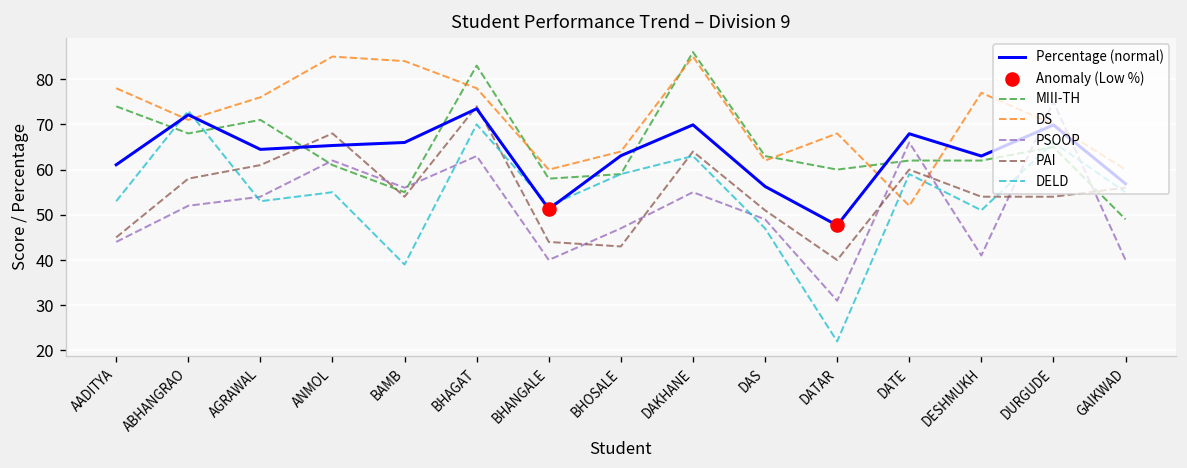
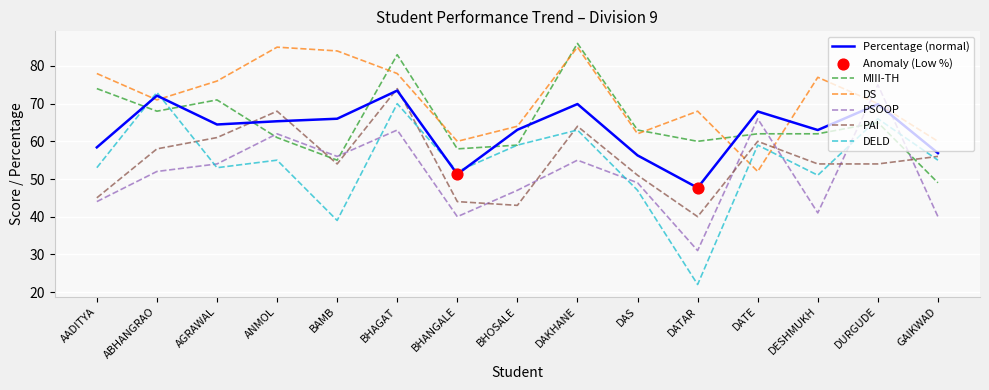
  {
    "Percentage (normal)": {
-     "AADITYA": 61,
+     "AADITYA": 58,
      "ABHANGRAO": 72,
      "AGRAWAL": 64,
      "ANMOL": 65,
      "BAMB": 66,
      "BHOSALE": 63,
      "DAKHANE": 70,
      "DAS": 56,
      "DATE": 68,
      "DESHMUKH": 63,
      "GAIKWAD": 57
    },
    "MIII-TH": {
      "AADITYA": 74,
      "ABHANGRAO": 68,
      "AGRAWAL": 71,
      "ANMOL": 61,
      "BAMB": 55,
      "BHAGAT": 83,
      "BHANGALE": 58,
      "DAKHANE": 86,
      "DAS": 63,
      "DATAR": 60,
      "DATE": 62,
      "DESHMUKH": 62,
      "GAIKWAD": 49
    },
    "DS": {
      "AADITYA": 78,
      "ABHANGRAO": 71,
      "AGRAWAL": 76,
      "ANMOL": 85,
      "BAMB": 84,
      "BHAGAT": 78,
      "BHANGALE": 60,
      "BHOSALE": 64,
      "DAKHANE": 85,
      "DAS": 62,
      "DATAR": 68,
      "DATE": 52,
      "DESHMUKH": 77
    },
    "PSOOP": {
      "AADITYA": 44,
      "ABHANGRAO": 52,
      "AGRAWAL": 54,
      "ANMOL": 62,
      "BAMB": 56,
      "BHAGAT": 63,
      "BHANGALE": 40,
      "BHOSALE": 47,
      "DAKHANE": 55,
      "DAS": 49,
      "DATAR": 31,
      "DATE": 66,
      "DESHMUKH": 41,
      "GAIKWAD": 40
    },
    "PAI": {
      "AADITYA": 45,
      "ABHANGRAO": 58,
      "AGRAWAL": 61,
      "ANMOL": 68,
      "BAMB": 54,
      "BHANGALE": 44,
      "BHOSALE": 43,
      "DAKHANE": 64,
      "DAS": 51,
      "DATAR": 40,
      "DATE": 60,
      "DESHMUKH": 54,
      "DURGUDE": 54,
      "GAIKWAD": 56
    },
    "DELD": {
      "AADITYA": 53,
      "ABHANGRAO": 73,
      "AGRAWAL": 53,
      "ANMOL": 55,
      "BAMB": 39,
      "BHAGAT": 70,
      "BHANGALE": 52,
      "DAKHANE": 63,
      "DAS": 47,
      "DATAR": 22,
      "DATE": 59,
      "DESHMUKH": 51,
      "GAIKWAD": 55
    }
  }
